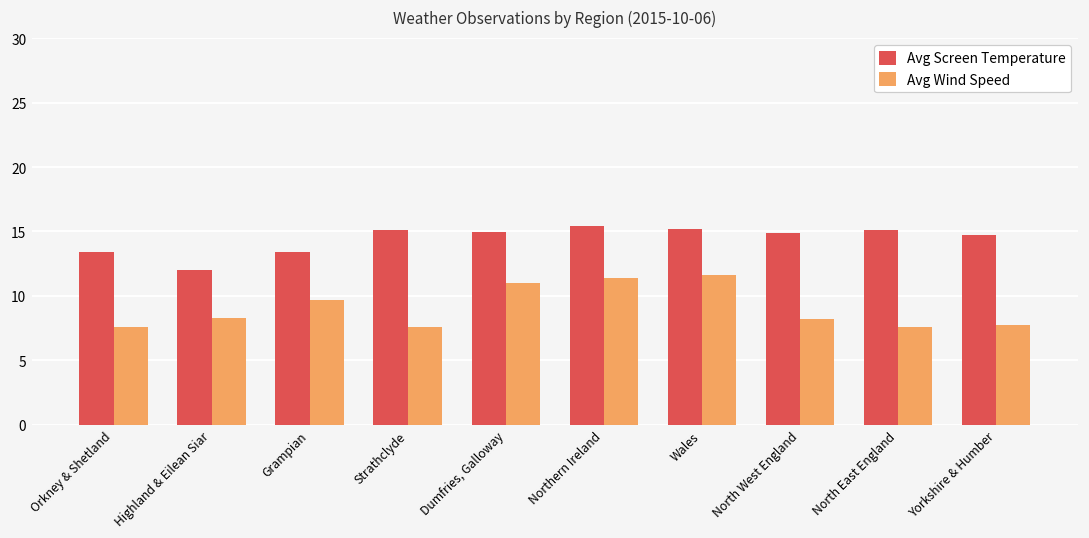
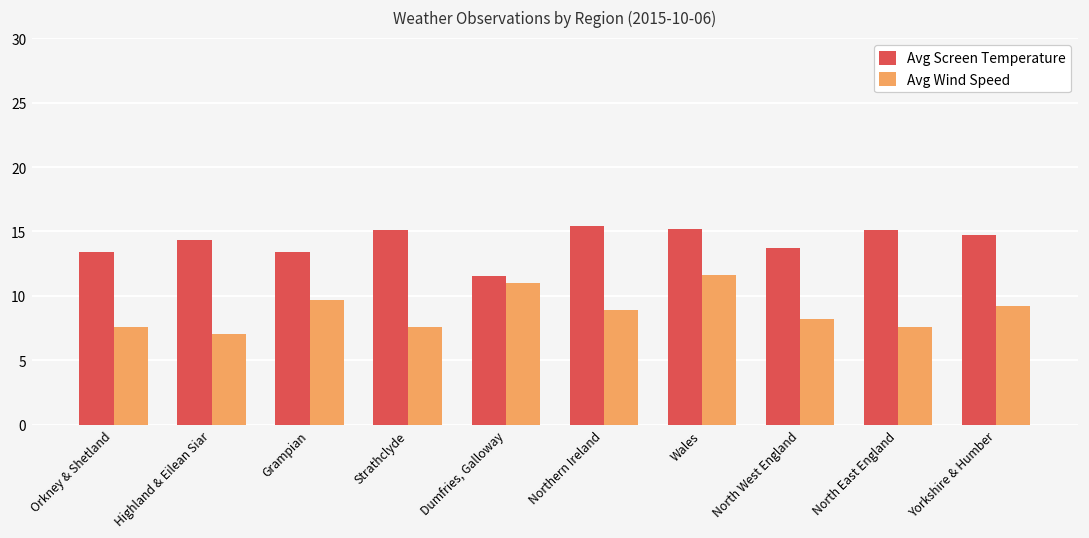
  {
    "Avg Screen Temperature": {
      "Orkney & Shetland": 13.4,
-     "Highland & Eilean Siar": 12.0,
+     "Highland & Eilean Siar": 14.3,
      "Grampian": 13.4,
      "Strathclyde": 15.1,
-     "Dumfries, Galloway": 14.9,
+     "Dumfries, Galloway": 11.6,
      "Northern Ireland": 15.5,
      "Wales": 15.2,
-     "North West England": 14.9,
+     "North West England": 13.7,
      "North East England": 15.1,
      "Yorkshire & Humber": 14.8
    },
    "Avg Wind Speed": {
      "Orkney & Shetland": 7.6,
-     "Highland & Eilean Siar": 8.3,
+     "Highland & Eilean Siar": 7.0,
      "Grampian": 9.7,
      "Strathclyde": 7.6,
      "Dumfries, Galloway": 11.0,
-     "Northern Ireland": 11.4,
+     "Northern Ireland": 8.9,
      "Wales": 11.6,
      "North West England": 8.2,
      "North East England": 7.6,
-     "Yorkshire & Humber": 7.7
+     "Yorkshire & Humber": 9.2
    }
  }
